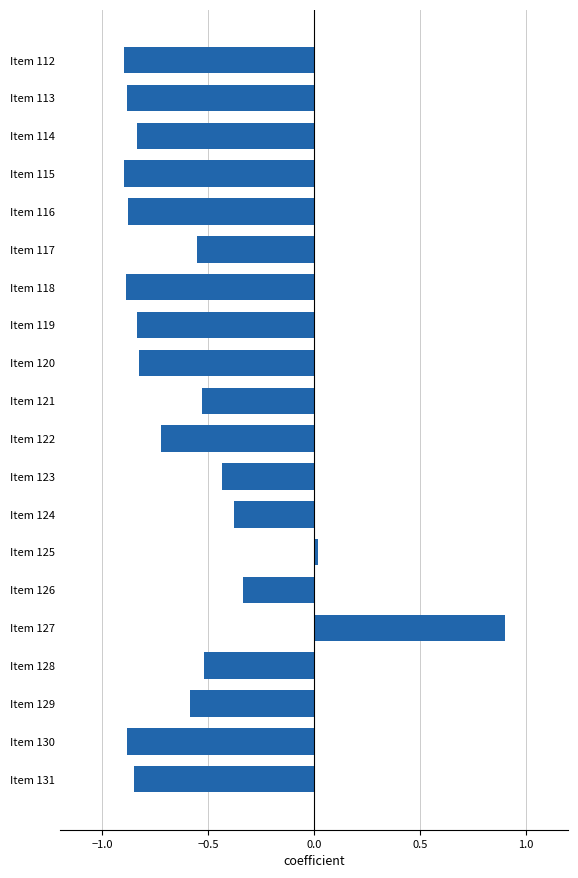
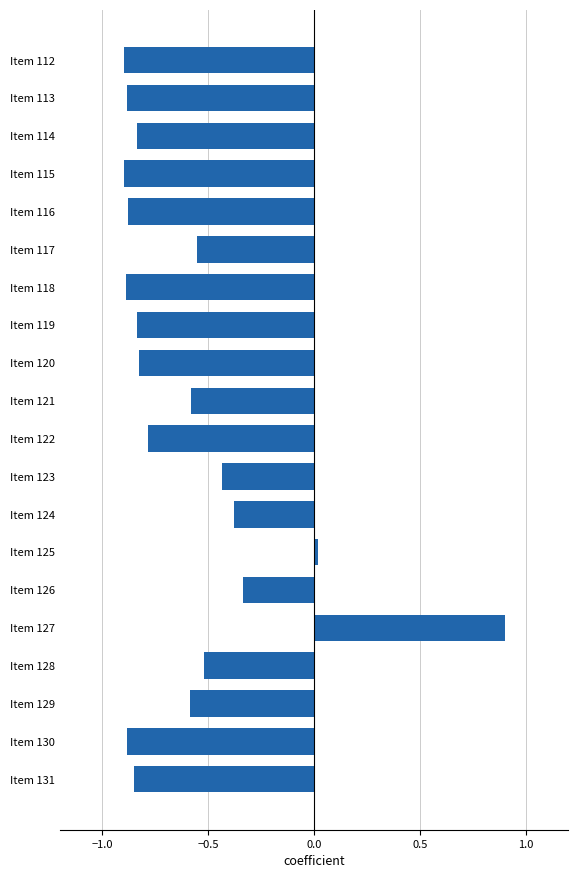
  {
    "Item 112": -0.90,
    "Item 113": -0.88,
    "Item 114": -0.84,
    "Item 115": -0.90,
    "Item 116": -0.88,
    "Item 117": -0.55,
    "Item 118": -0.89,
    "Item 119": -0.84,
    "Item 120": -0.83,
-   "Item 121": -0.53,
-   "Item 122": -0.72,
+   "Item 121": -0.58,
+   "Item 122": -0.79,
    "Item 123": -0.44,
    "Item 124": -0.38,
    "Item 125": 0.02,
    "Item 126": -0.34,
    "Item 127": 0.90,
    "Item 128": -0.52,
    "Item 129": -0.58,
    "Item 130": -0.88,
    "Item 131": -0.85
  }
